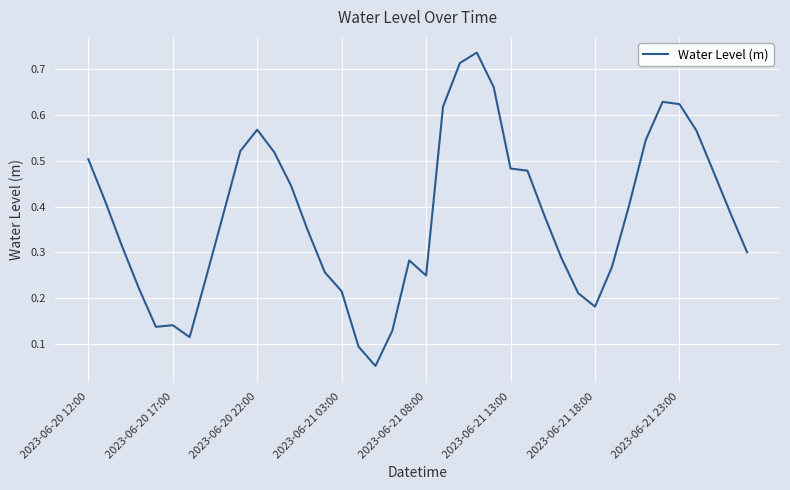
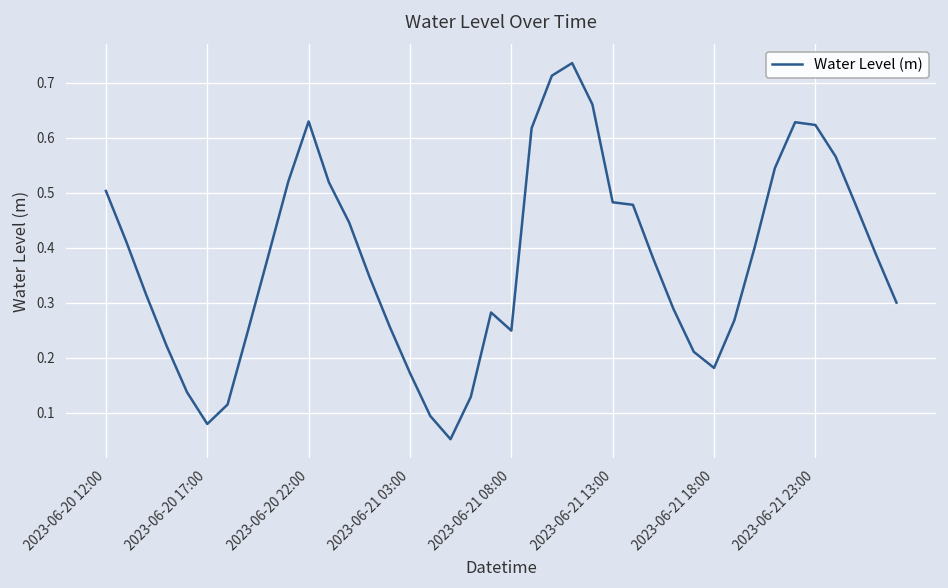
  {
    "2023-06-20 12:00": 0.50,
-   "2023-06-20 17:00": 0.14,
-   "2023-06-20 22:00": 0.57,
-   "2023-06-21 03:00": 0.22,
+   "2023-06-20 17:00": 0.08,
+   "2023-06-20 22:00": 0.63,
+   "2023-06-21 03:00": 0.17,
    "2023-06-21 08:00": 0.25,
    "2023-06-21 13:00": 0.48,
    "2023-06-21 18:00": 0.18,
    "2023-06-21 23:00": 0.62
  }
